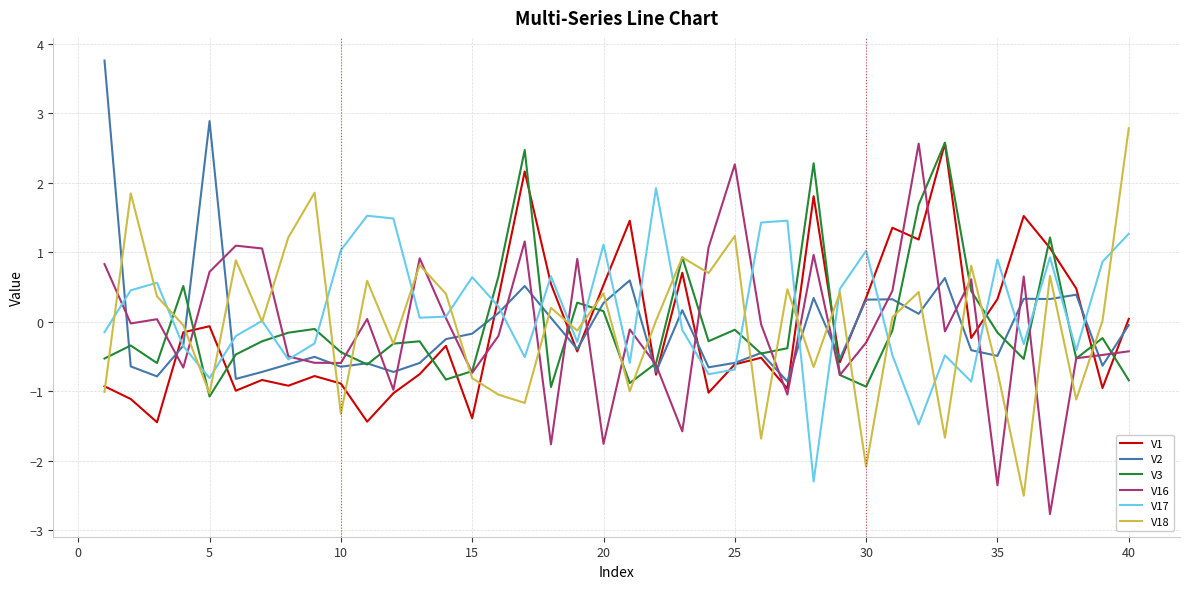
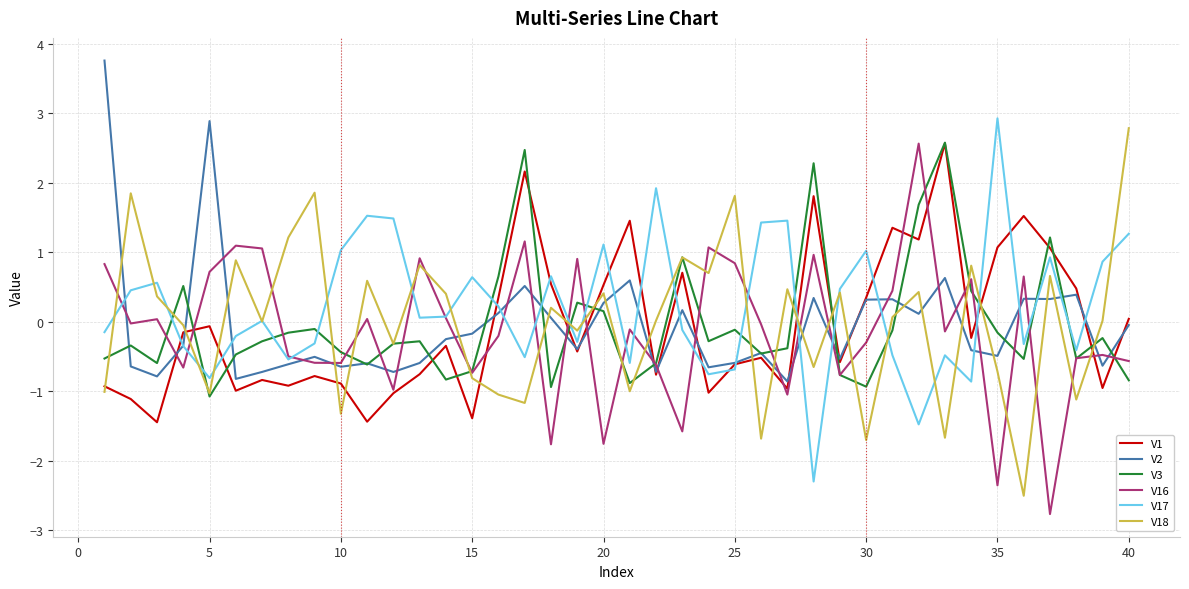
  {
    "V1": {
      "5": -0.1,
      "10": -0.9,
      "15": -1.4,
      "20": 0.5,
-     "35": 0.3,
+     "35": 1.1,
      "40": 0.0
    },
    "V2": {
      "5": 2.9,
      "10": -0.6,
      "15": -0.2,
      "20": 0.3,
      "35": -0.5,
      "40": 0.0
    },
    "V3": {
      "5": -1.1,
      "10": -0.4,
      "20": 0.2,
      "25": -0.1,
      "30": -0.9,
      "35": -0.2,
      "40": -0.8
    },
    "V16": {
      "5": 0.7,
      "10": -0.6,
      "20": -1.8,
-     "25": 2.3,
+     "25": 0.8,
      "30": -0.3,
      "35": -2.4,
-     "40": -0.4
+     "40": -0.6
    },
    "V17": {
      "5": -0.8,
      "10": 1.0,
      "15": 0.6,
      "20": 1.1,
      "25": -0.7,
      "30": 1.0,
-     "35": 0.9,
+     "35": 2.9,
      "40": 1.3
    },
    "V18": {
      "5": -1.0,
      "10": -1.3,
      "15": -0.8,
      "20": 0.4,
-     "25": 1.2,
-     "30": -2.1,
+     "25": 1.8,
+     "30": -1.7,
      "35": -0.7,
      "40": 2.8
    }
  }
